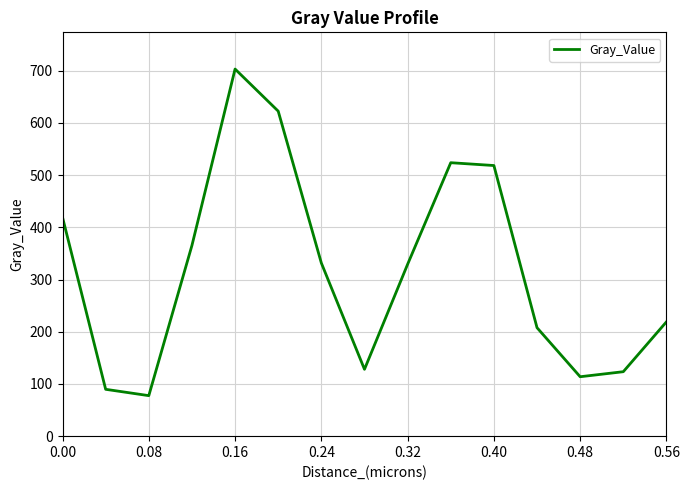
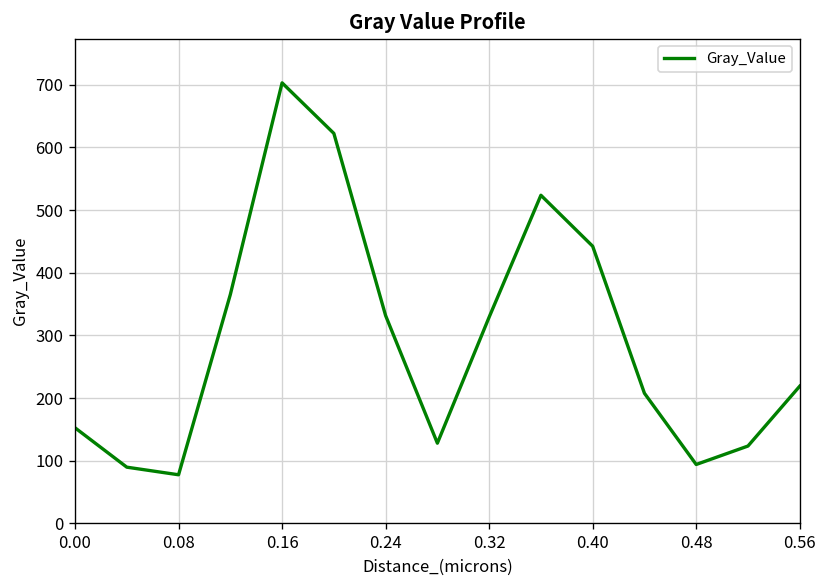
  {
-   "0.00": 420,
+   "0.00": 150,
    "0.08": 80,
    "0.16": 700,
    "0.24": 330,
    "0.32": 330,
-   "0.40": 520,
-   "0.48": 110,
+   "0.40": 440,
+   "0.48": 90,
    "0.56": 220
  }
